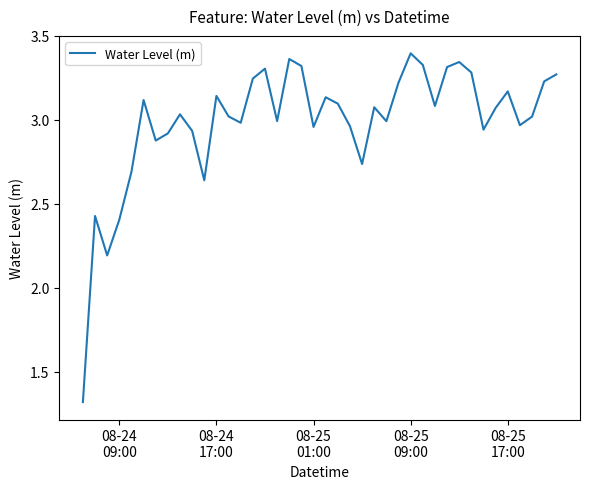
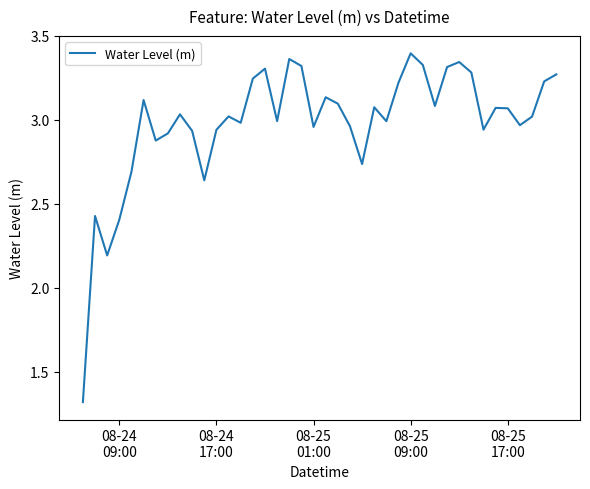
  {
    "08-24 09:00": 2.41,
-   "08-24 17:00": 3.14,
+   "08-24 17:00": 2.94,
    "08-25 01:00": 2.96,
    "08-25 09:00": 3.40,
-   "08-25 17:00": 3.17
+   "08-25 17:00": 3.07
  }
